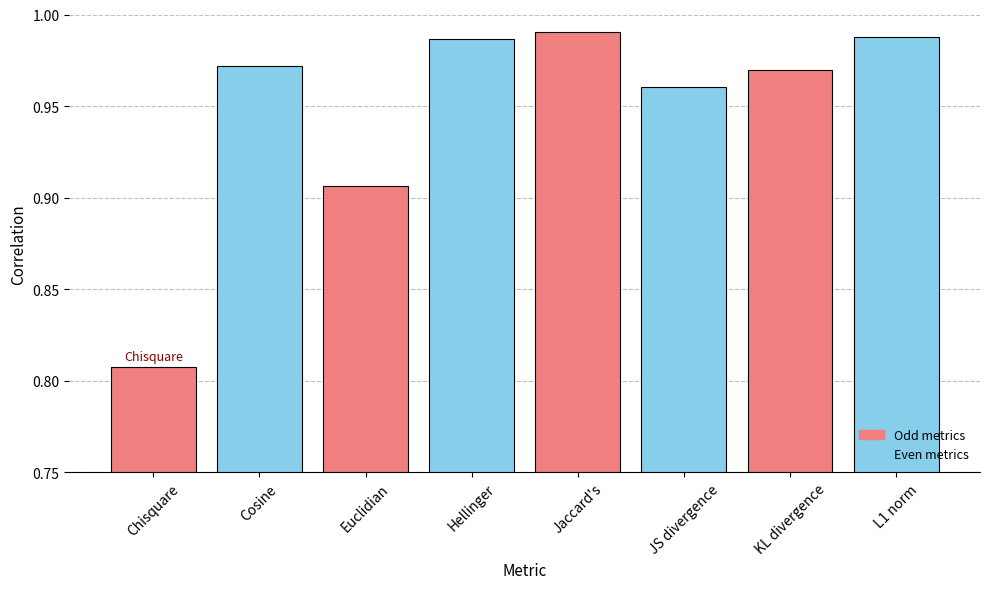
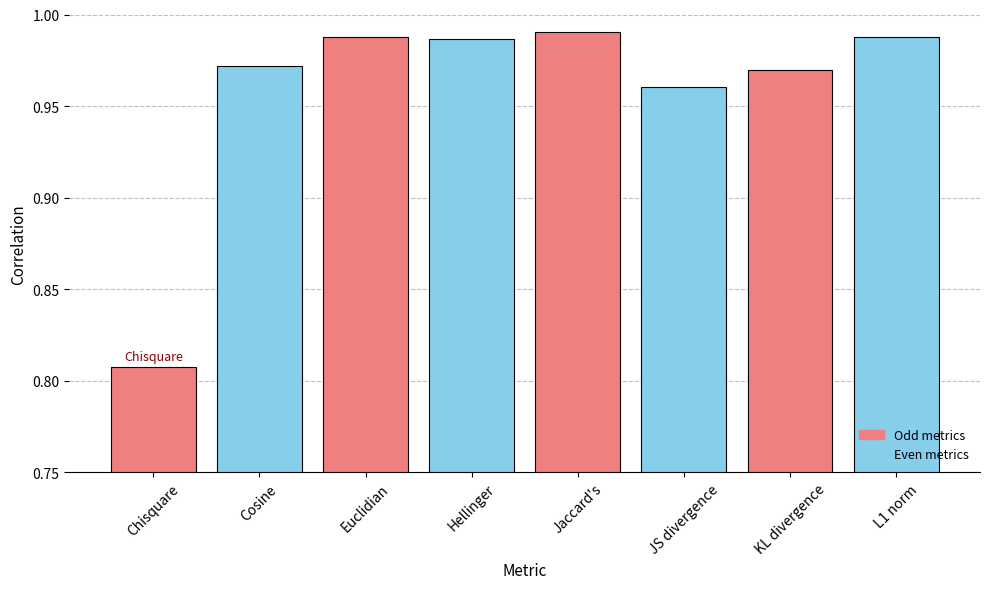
  {
    "Chisquare": 0.808,
    "Cosine": 0.972,
-   "Euclidian": 0.906,
+   "Euclidian": 0.987,
    "Hellinger": 0.987,
    "Jaccard's": 0.991,
    "JS divergence": 0.960,
    "KL divergence": 0.970,
    "L1 norm": 0.988
  }
